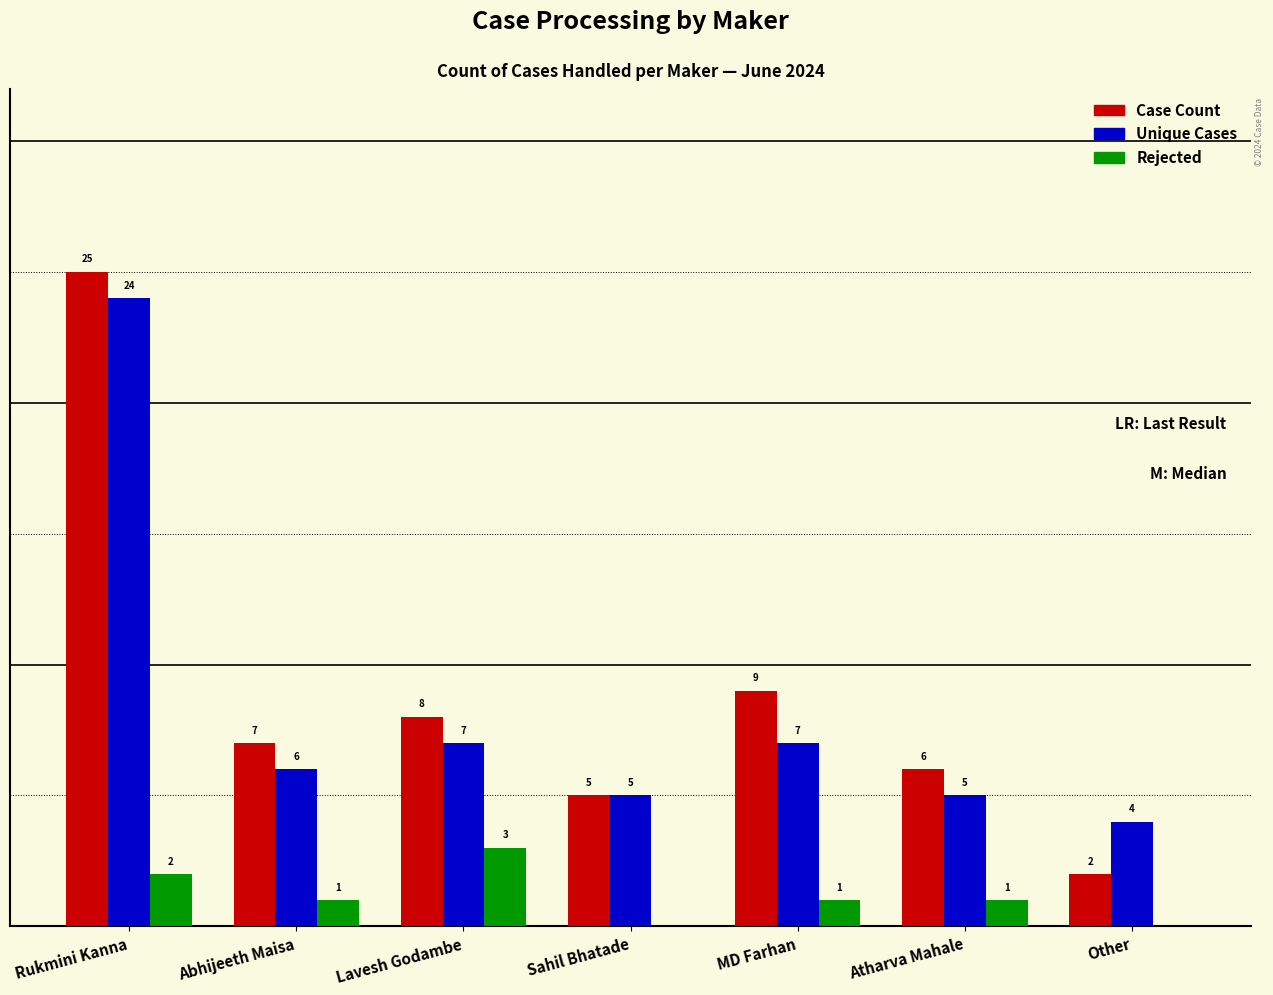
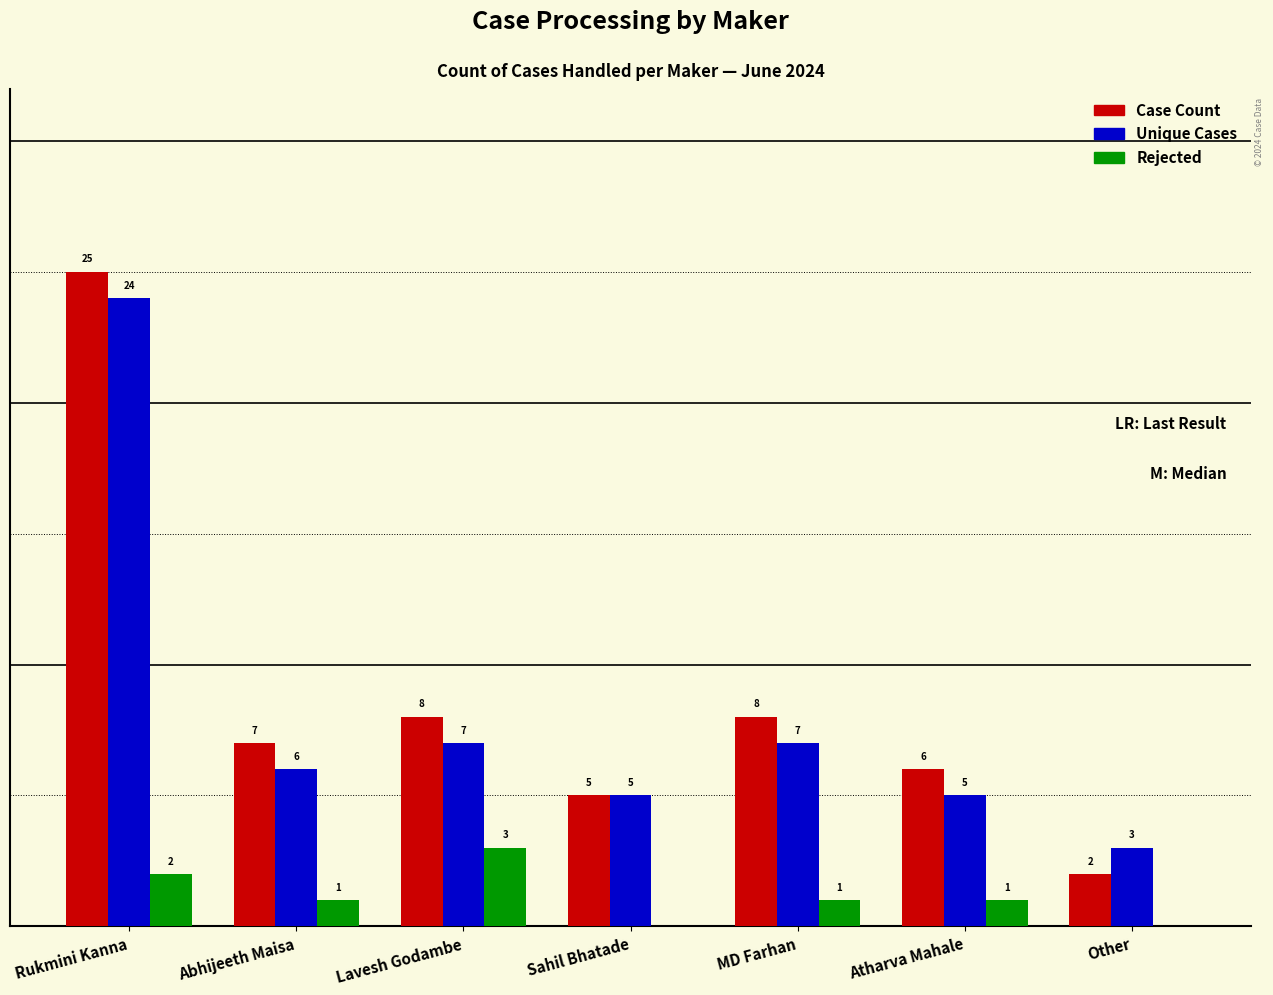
  {
    "Case Count": {
      "Rukmini Kanna": 25,
      "Abhijeeth Maisa": 7,
      "Lavesh Godambe": 8,
      "Sahil Bhatade": 5,
-     "MD Farhan": 9,
+     "MD Farhan": 8,
      "Atharva Mahale": 6,
      "Other": 2
    },
    "Unique Cases": {
      "Rukmini Kanna": 24,
      "Abhijeeth Maisa": 6,
      "Lavesh Godambe": 7,
      "Sahil Bhatade": 5,
      "MD Farhan": 7,
      "Atharva Mahale": 5,
-     "Other": 4
+     "Other": 3
    },
    "Rejected": {
      "Rukmini Kanna": 2,
      "Abhijeeth Maisa": 1,
      "Lavesh Godambe": 3,
      "MD Farhan": 1,
      "Atharva Mahale": 1
    }
  }
